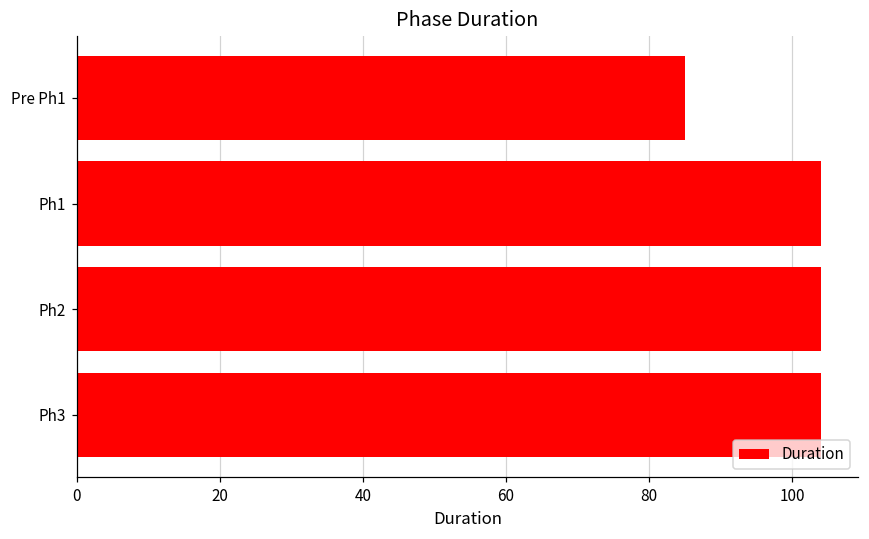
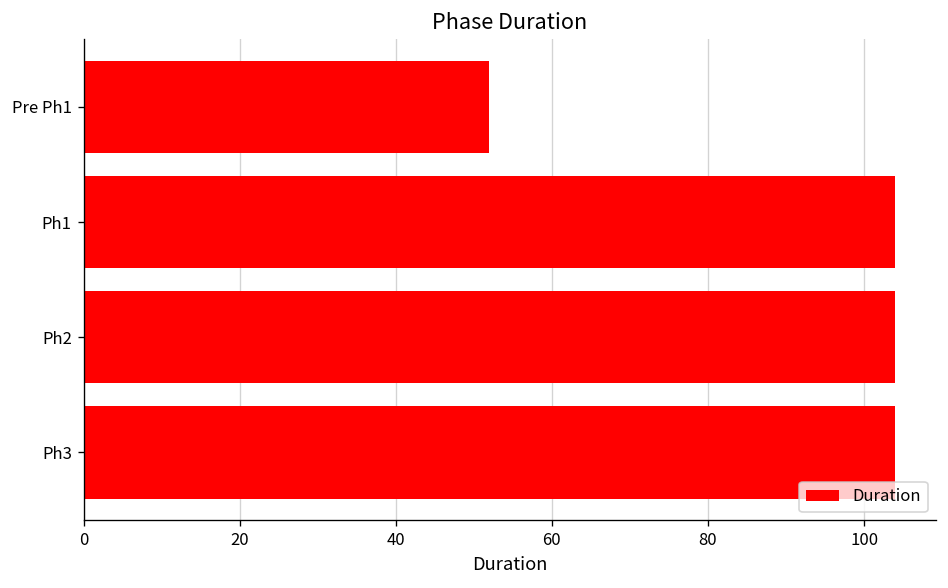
  {
-   "Pre Ph1": 85,
+   "Pre Ph1": 52,
    "Ph1": 104,
    "Ph2": 104,
    "Ph3": 104
  }
